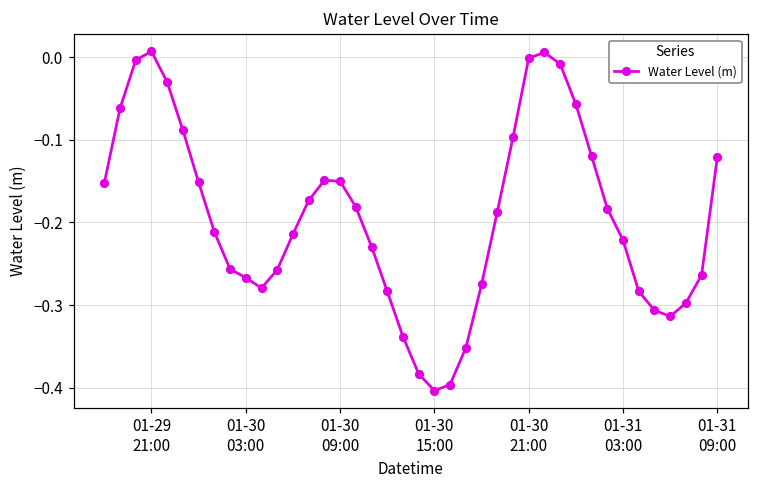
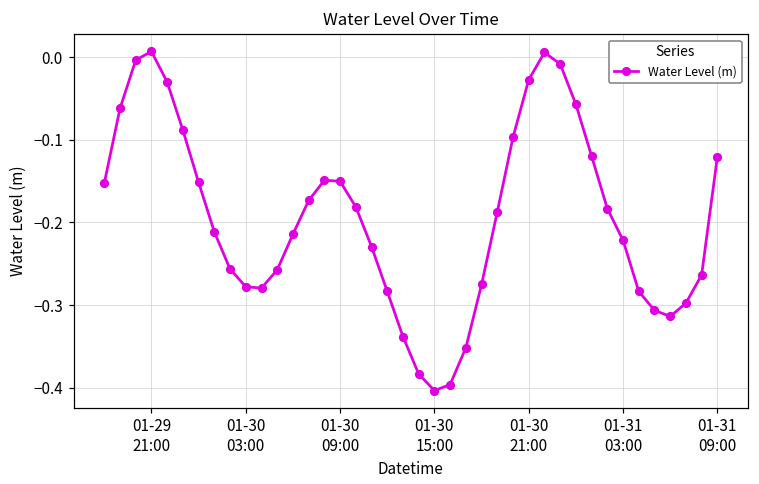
  {
    "01-29 21:00": 0.01,
-   "01-30 03:00": -0.27,
+   "01-30 03:00": -0.28,
    "01-30 09:00": -0.15,
    "01-30 15:00": -0.40,
-   "01-30 21:00": 0.00,
+   "01-30 21:00": -0.03,
    "01-31 03:00": -0.22,
    "01-31 09:00": -0.12
  }
